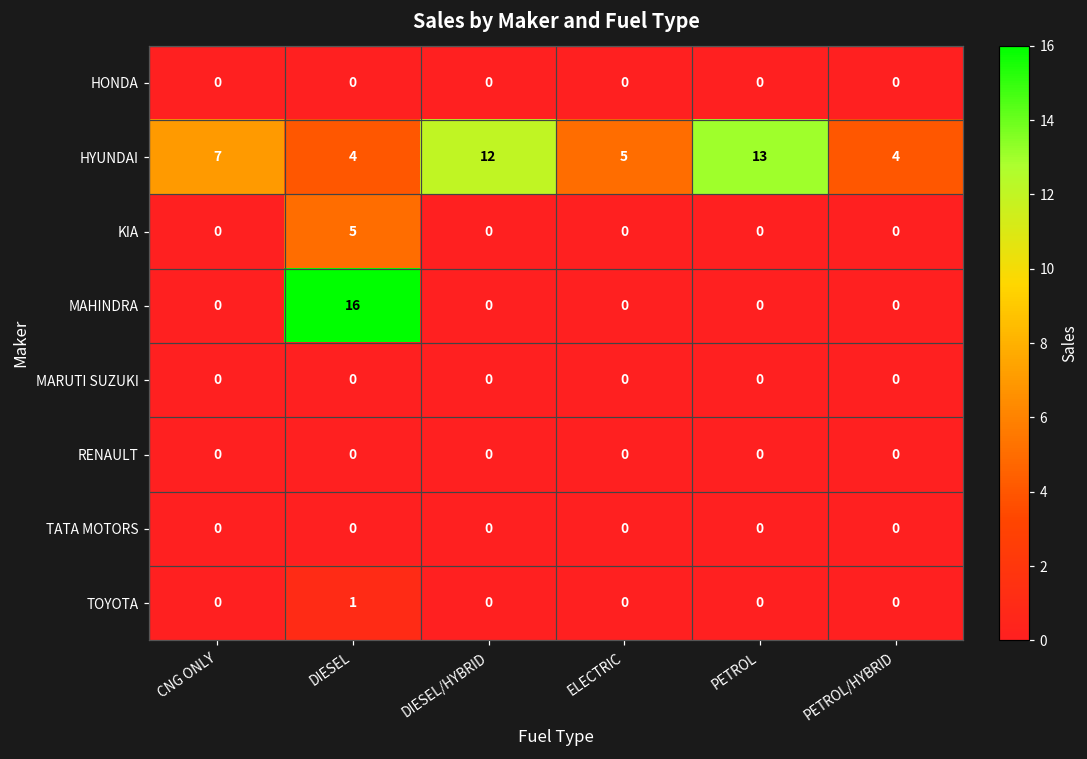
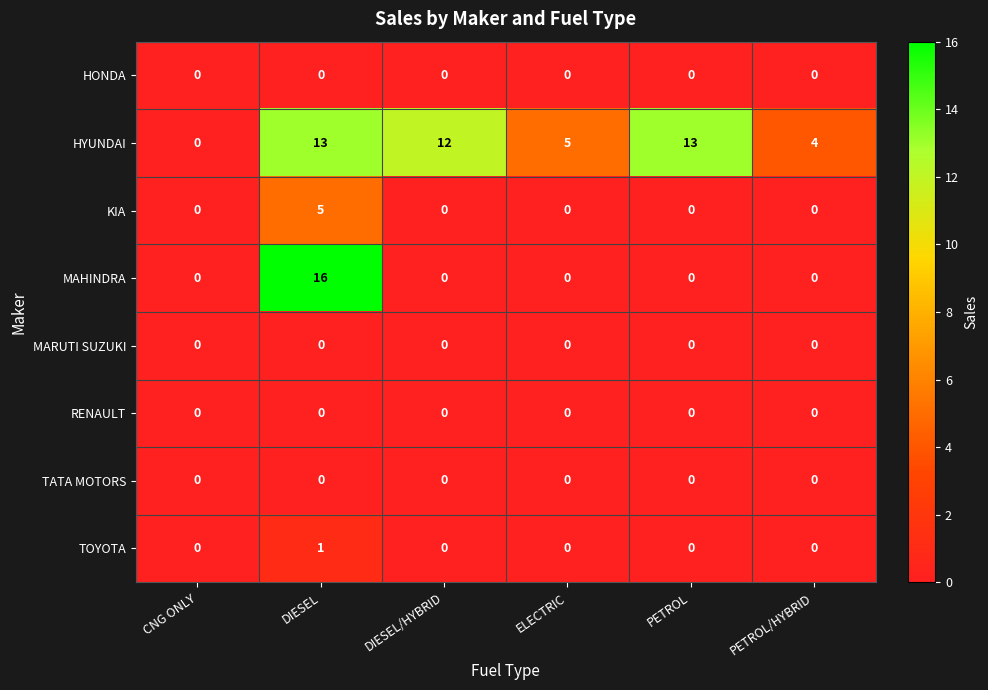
  {
    "HONDA": {
      "CNG ONLY": 0,
      "DIESEL": 0,
      "DIESEL/HYBRID": 0,
      "ELECTRIC": 0,
      "PETROL": 0,
      "PETROL/HYBRID": 0
    },
    "HYUNDAI": {
-     "CNG ONLY": 7,
-     "DIESEL": 4,
+     "CNG ONLY": 0,
+     "DIESEL": 13,
      "DIESEL/HYBRID": 12,
      "ELECTRIC": 5,
      "PETROL": 13,
      "PETROL/HYBRID": 4
    },
    "KIA": {
      "CNG ONLY": 0,
      "DIESEL": 5,
      "DIESEL/HYBRID": 0,
      "ELECTRIC": 0,
      "PETROL": 0,
      "PETROL/HYBRID": 0
    },
    "MAHINDRA": {
      "CNG ONLY": 0,
      "DIESEL": 16,
      "DIESEL/HYBRID": 0,
      "ELECTRIC": 0,
      "PETROL": 0,
      "PETROL/HYBRID": 0
    },
    "MARUTI SUZUKI": {
      "CNG ONLY": 0,
      "DIESEL": 0,
      "DIESEL/HYBRID": 0,
      "ELECTRIC": 0,
      "PETROL": 0,
      "PETROL/HYBRID": 0
    },
    "RENAULT": {
      "CNG ONLY": 0,
      "DIESEL": 0,
      "DIESEL/HYBRID": 0,
      "ELECTRIC": 0,
      "PETROL": 0,
      "PETROL/HYBRID": 0
    },
    "TATA MOTORS": {
      "CNG ONLY": 0,
      "DIESEL": 0,
      "DIESEL/HYBRID": 0,
      "ELECTRIC": 0,
      "PETROL": 0,
      "PETROL/HYBRID": 0
    },
    "TOYOTA": {
      "CNG ONLY": 0,
      "DIESEL": 1,
      "DIESEL/HYBRID": 0,
      "ELECTRIC": 0,
      "PETROL": 0,
      "PETROL/HYBRID": 0
    }
  }
